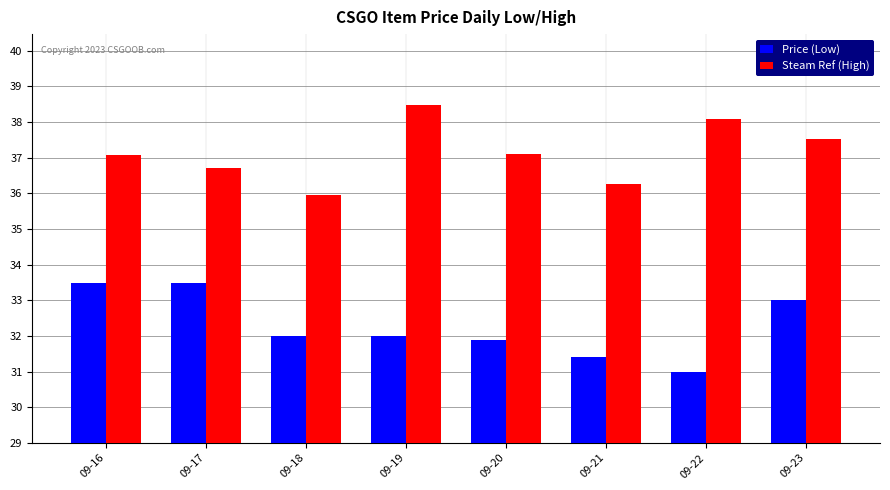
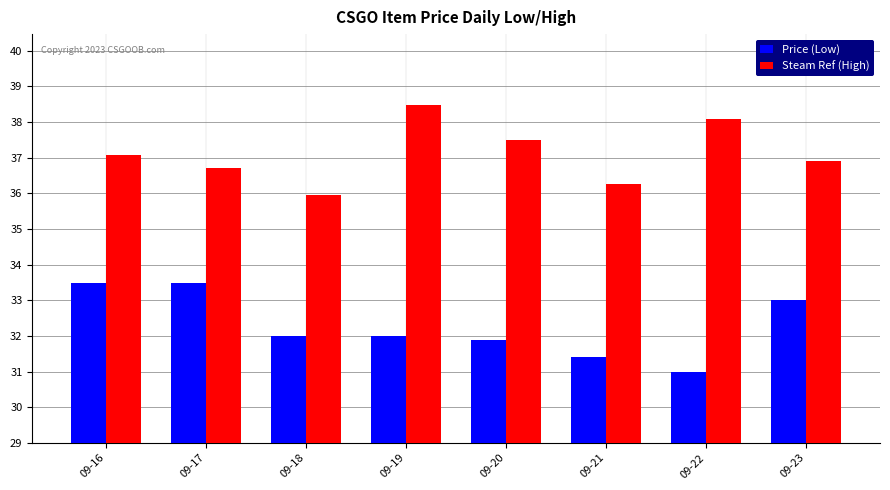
  {
    "Price (Low)": {
      "09-16": 33.5,
      "09-17": 33.5,
      "09-18": 32.0,
      "09-19": 32.0,
      "09-20": 31.9,
      "09-21": 31.4,
      "09-22": 31.0,
      "09-23": 33.0
    },
    "Steam Ref (High)": {
      "09-16": 37.1,
      "09-17": 36.7,
      "09-18": 36.0,
      "09-19": 38.5,
-     "09-20": 37.1,
+     "09-20": 37.5,
      "09-21": 36.3,
      "09-22": 38.1,
-     "09-23": 37.5
+     "09-23": 36.9
    }
  }
